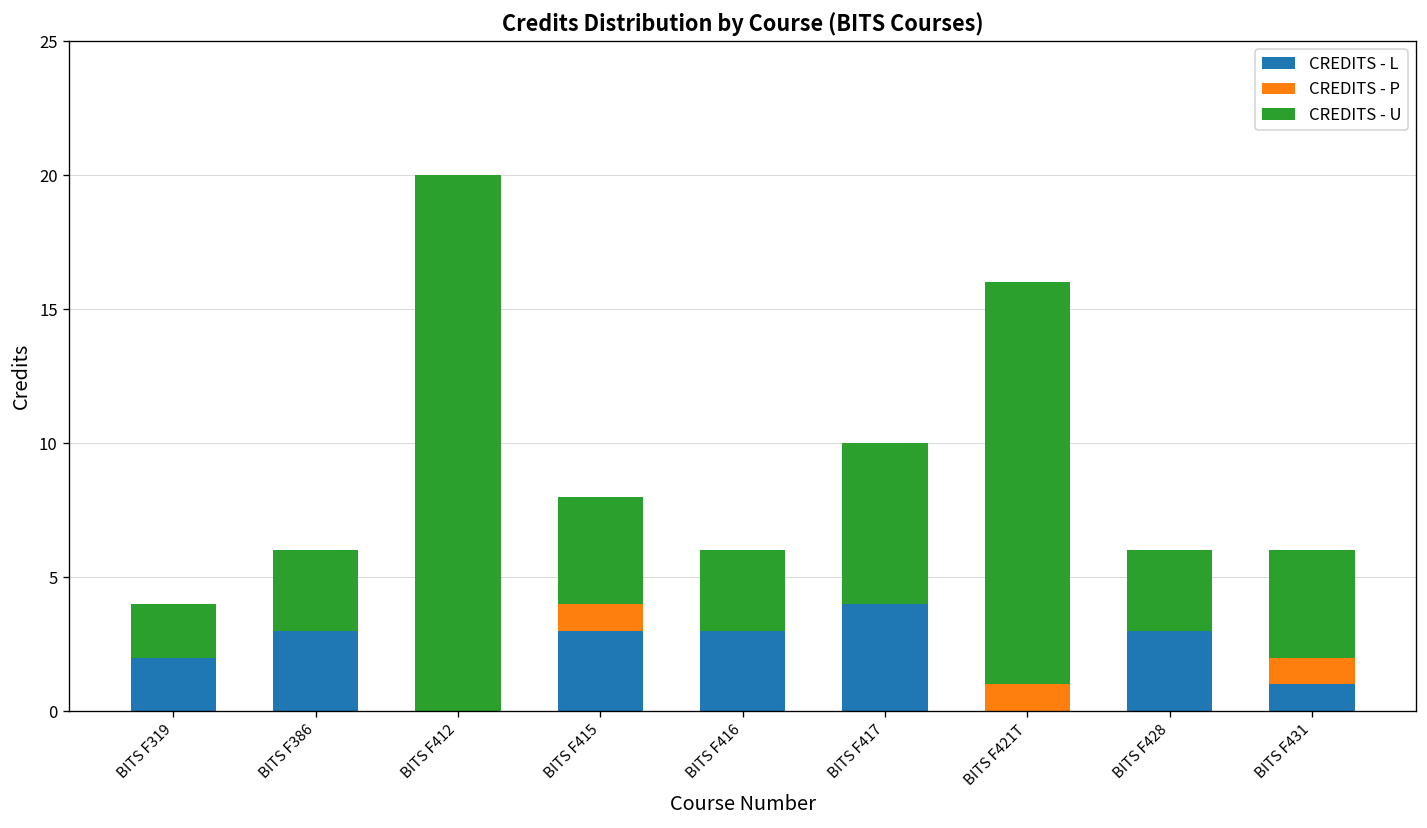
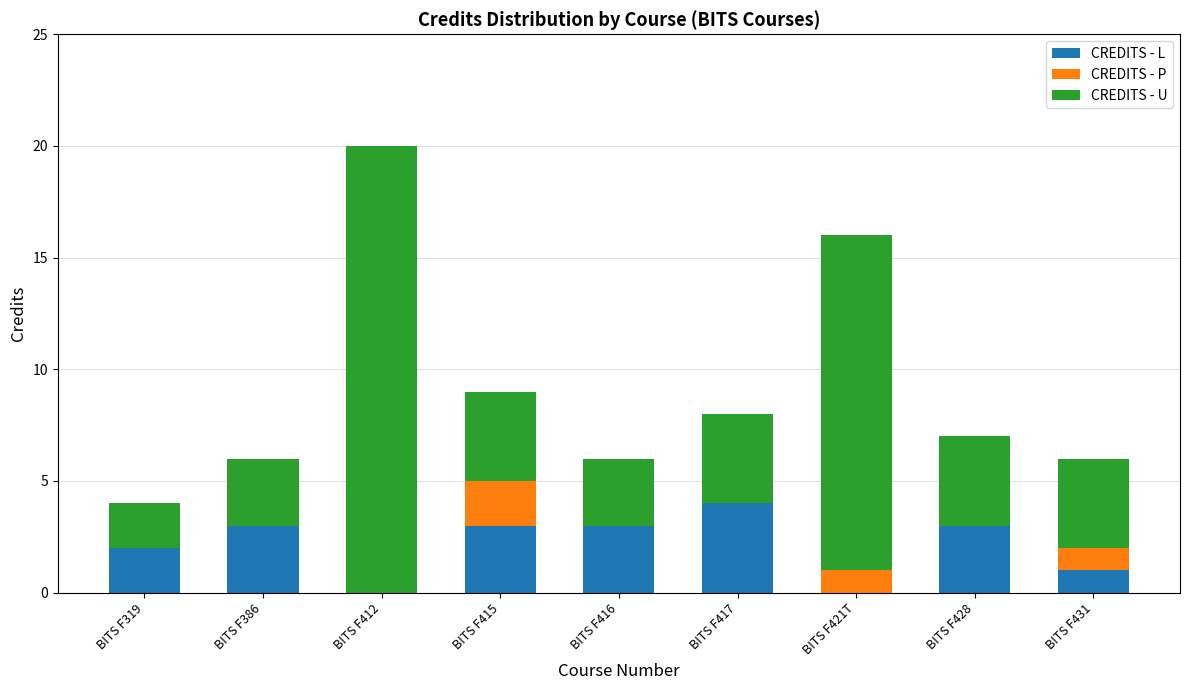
  {
    "CREDITS - L": {
      "BITS F319": 2,
      "BITS F386": 3,
      "BITS F412": 0,
      "BITS F415": 3,
      "BITS F416": 3,
      "BITS F417": 4,
      "BITS F421T": 0,
      "BITS F428": 3,
      "BITS F431": 1
    },
    "CREDITS - P": {
-     "BITS F415": 1
+     "BITS F415": 2
    },
    "CREDITS - U": {
      "BITS F319": 2,
      "BITS F386": 3,
      "BITS F412": 20,
      "BITS F415": 4,
      "BITS F416": 3,
-     "BITS F417": 6,
+     "BITS F417": 4,
      "BITS F421T": 15,
-     "BITS F428": 3,
+     "BITS F428": 4,
      "BITS F431": 4
    }
  }
